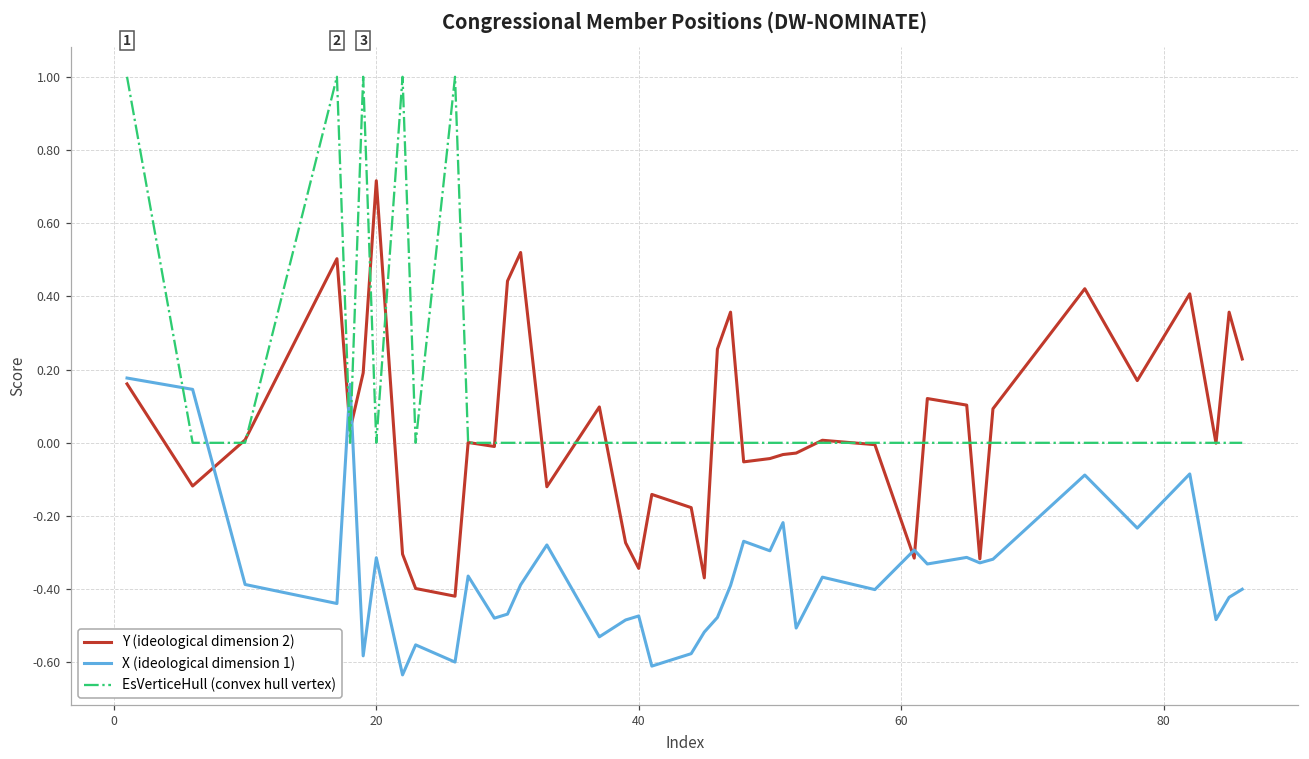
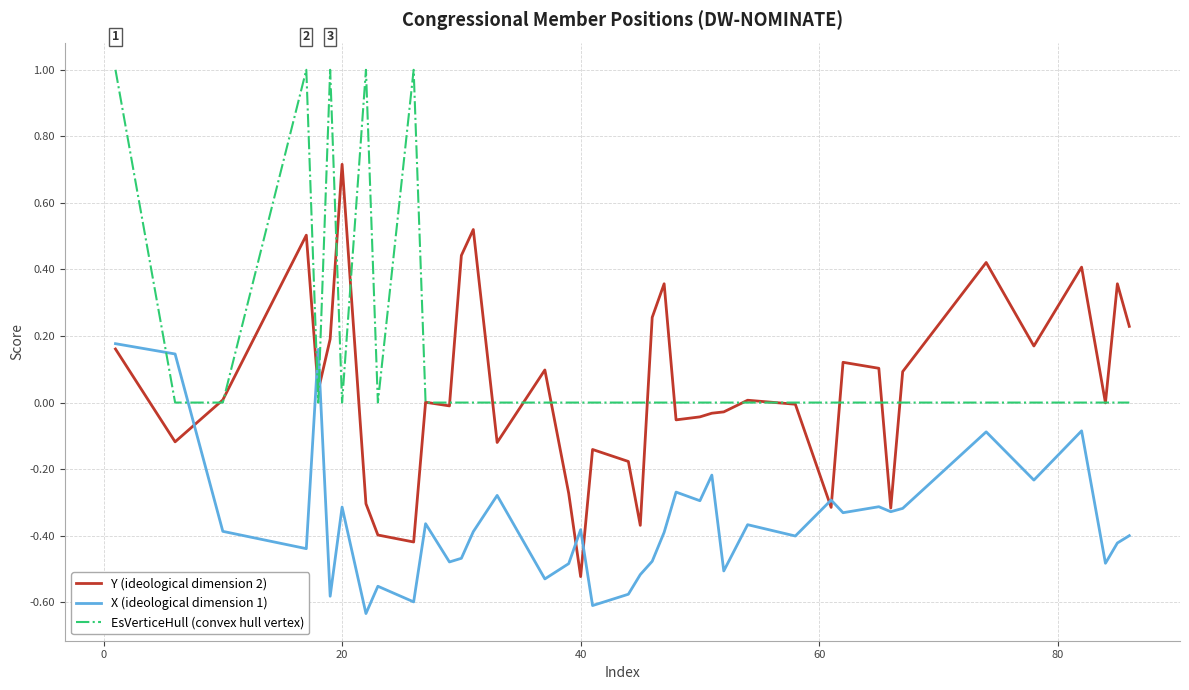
  {
    "Y (ideological dimension 2)": {
      "20": 0.72,
-     "40": -0.34
+     "40": -0.52
    },
    "X (ideological dimension 1)": {
      "20": -0.31,
-     "40": -0.47
+     "40": -0.38
    },
    "EsVerticeHull (convex hull vertex)": {
      "20": 0.00,
      "40": 0.00
    }
  }
